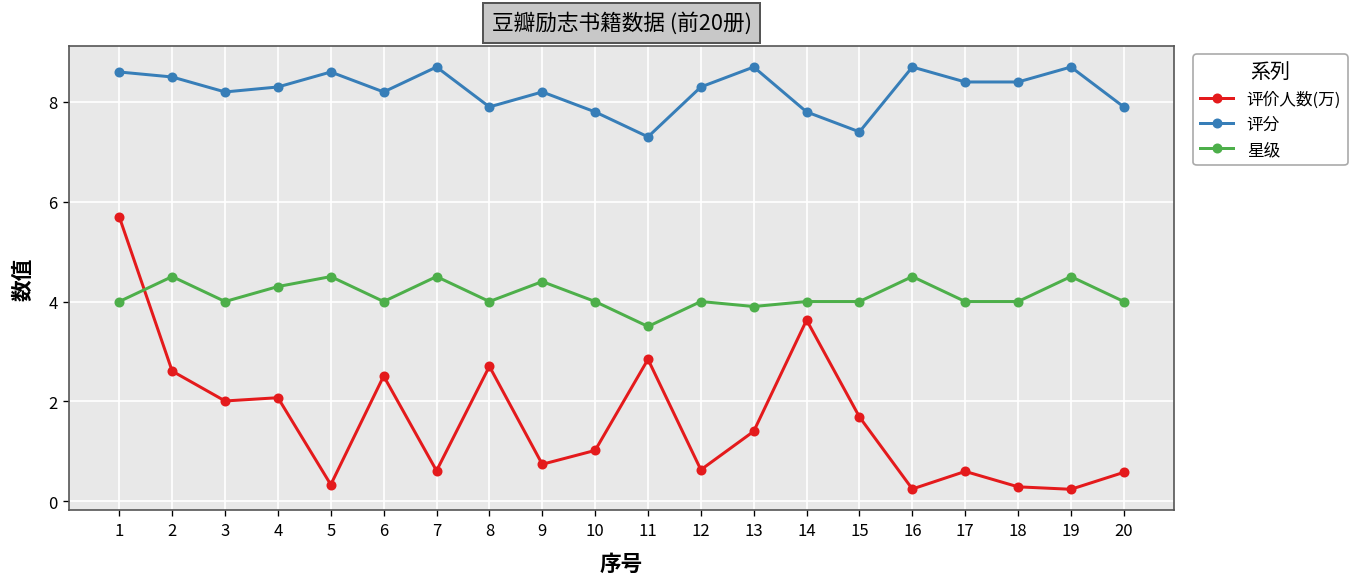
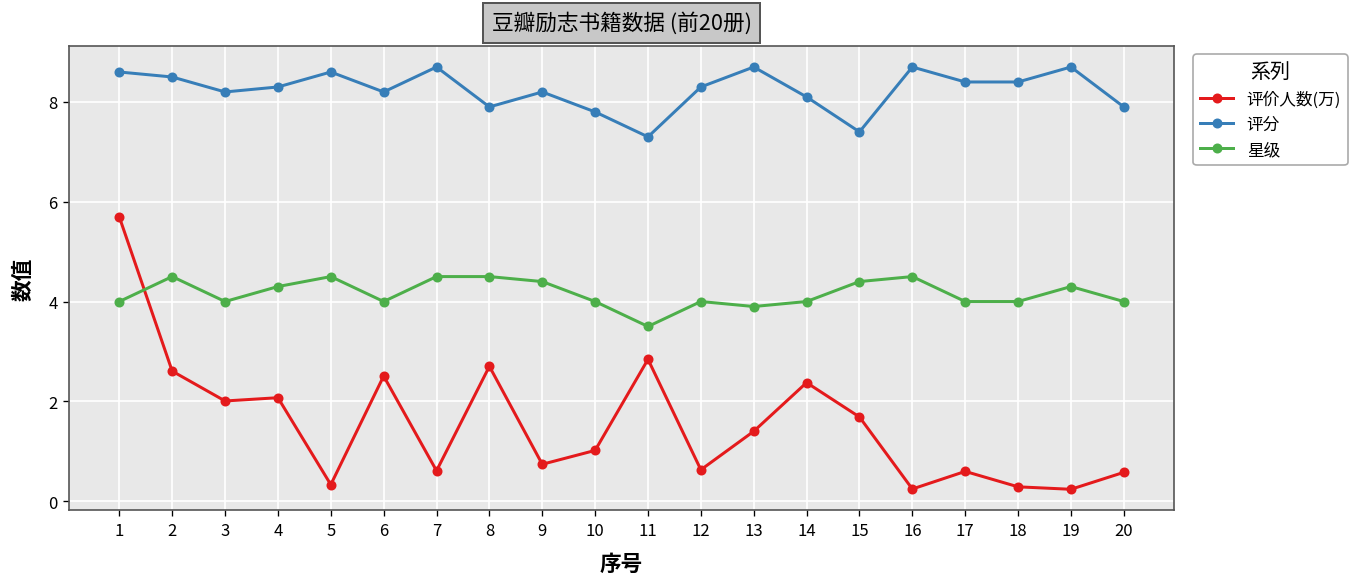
  {
    "评价人数(万)": {
      "1": 5.7,
      "2": 2.6,
      "3": 2.0,
      "4": 2.1,
      "5": 0.3,
      "6": 2.5,
      "7": 0.6,
      "8": 2.7,
      "9": 0.7,
      "10": 1.0,
      "11": 2.8,
      "12": 0.6,
      "13": 1.4,
-     "14": 3.6,
+     "14": 2.4,
      "15": 1.7,
      "16": 0.2,
      "17": 0.6,
      "18": 0.3,
      "19": 0.2,
      "20": 0.6
    },
    "评分": {
      "1": 8.6,
      "2": 8.5,
      "3": 8.2,
      "4": 8.3,
      "5": 8.6,
      "6": 8.2,
      "7": 8.7,
      "8": 7.9,
      "9": 8.2,
      "10": 7.8,
      "11": 7.3,
      "12": 8.3,
      "13": 8.7,
-     "14": 7.8,
+     "14": 8.1,
      "15": 7.4,
      "16": 8.7,
      "17": 8.4,
      "18": 8.4,
      "19": 8.7,
      "20": 7.9
    },
    "星级": {
      "1": 4.0,
      "2": 4.5,
      "3": 4.0,
      "4": 4.3,
      "5": 4.5,
      "6": 4.0,
      "7": 4.5,
-     "8": 4.0,
+     "8": 4.5,
      "9": 4.4,
      "10": 4.0,
      "11": 3.5,
      "12": 4.0,
      "13": 3.9,
      "14": 4.0,
-     "15": 4.0,
+     "15": 4.4,
      "16": 4.5,
      "17": 4.0,
      "18": 4.0,
-     "19": 4.5,
+     "19": 4.3,
      "20": 4.0
    }
  }
